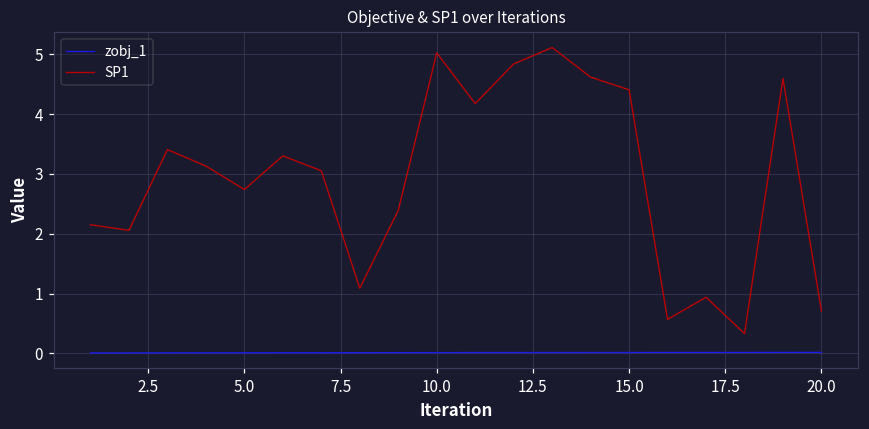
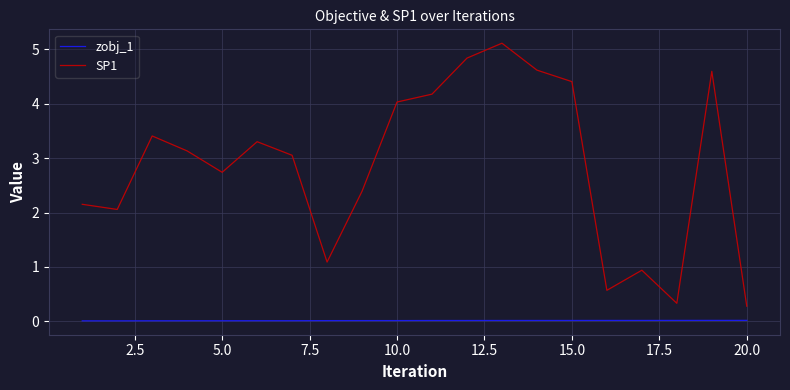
  {
    "zobj_1": {
      "5.0": 0.0,
      "10.0": 0.0,
      "15.0": 0.0,
      "20.0": 0.0
    },
    "SP1": {
      "5.0": 2.7,
-     "10.0": 5.0,
+     "10.0": 4.0,
      "15.0": 4.4,
-     "20.0": 0.7
+     "20.0": 0.3
    }
  }
